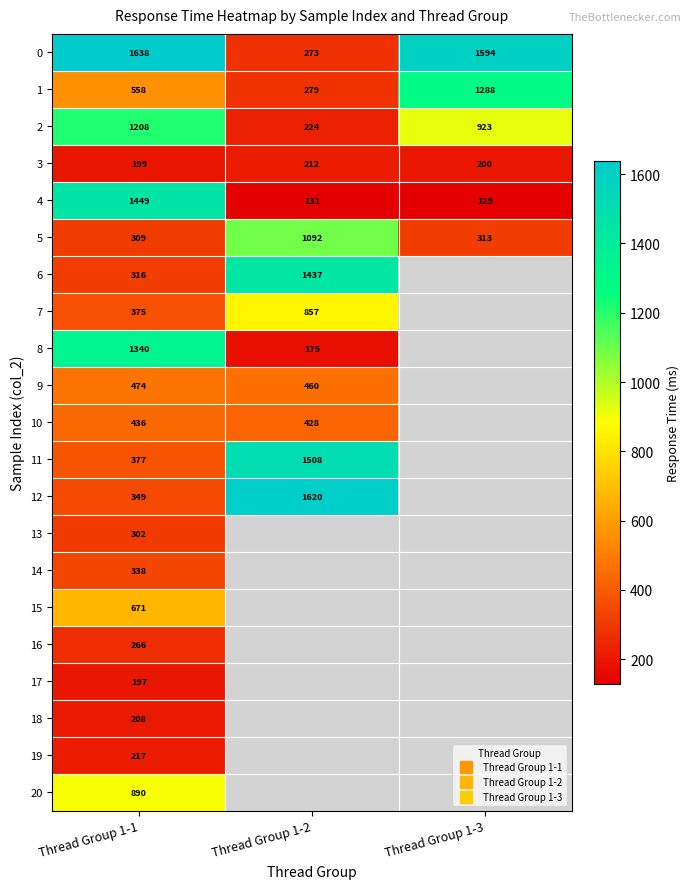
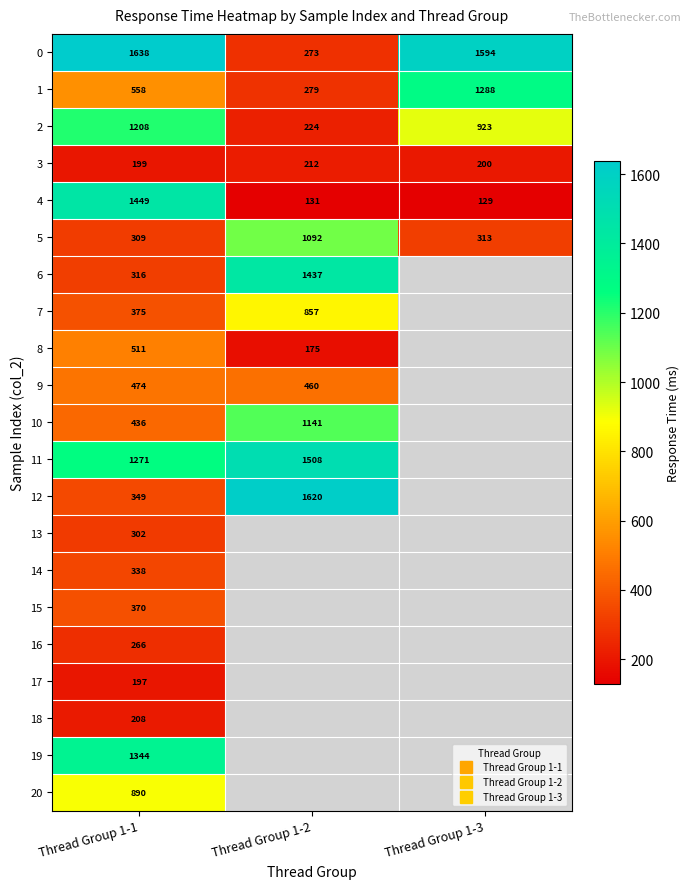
  {
    "0": {
      "Thread Group 1-1": 1638,
      "Thread Group 1-2": 273,
      "Thread Group 1-3": 1594
    },
    "1": {
      "Thread Group 1-1": 558,
      "Thread Group 1-2": 279,
      "Thread Group 1-3": 1288
    },
    "2": {
      "Thread Group 1-1": 1208,
      "Thread Group 1-2": 224,
      "Thread Group 1-3": 923
    },
    "3": {
      "Thread Group 1-1": 199,
      "Thread Group 1-2": 212,
      "Thread Group 1-3": 200
    },
    "4": {
      "Thread Group 1-1": 1449,
      "Thread Group 1-2": 131,
      "Thread Group 1-3": 129
    },
    "5": {
      "Thread Group 1-1": 309,
      "Thread Group 1-2": 1092,
      "Thread Group 1-3": 313
    },
    "6": {
      "Thread Group 1-1": 316,
      "Thread Group 1-2": 1437
    },
    "7": {
      "Thread Group 1-1": 375,
      "Thread Group 1-2": 857
    },
    "8": {
-     "Thread Group 1-1": 1340,
+     "Thread Group 1-1": 511,
      "Thread Group 1-2": 175
    },
    "9": {
      "Thread Group 1-1": 474,
      "Thread Group 1-2": 460
    },
    "10": {
      "Thread Group 1-1": 436,
-     "Thread Group 1-2": 428
+     "Thread Group 1-2": 1141
    },
    "11": {
-     "Thread Group 1-1": 377,
+     "Thread Group 1-1": 1271,
      "Thread Group 1-2": 1508
    },
    "12": {
      "Thread Group 1-1": 349,
      "Thread Group 1-2": 1620
    },
    "13": {
      "Thread Group 1-1": 302
    },
    "14": {
      "Thread Group 1-1": 338
    },
    "15": {
-     "Thread Group 1-1": 671
+     "Thread Group 1-1": 370
    },
    "16": {
      "Thread Group 1-1": 266
    },
    "17": {
      "Thread Group 1-1": 197
    },
    "18": {
      "Thread Group 1-1": 208
    },
    "19": {
-     "Thread Group 1-1": 217
+     "Thread Group 1-1": 1344
    },
    "20": {
      "Thread Group 1-1": 890
    }
  }
